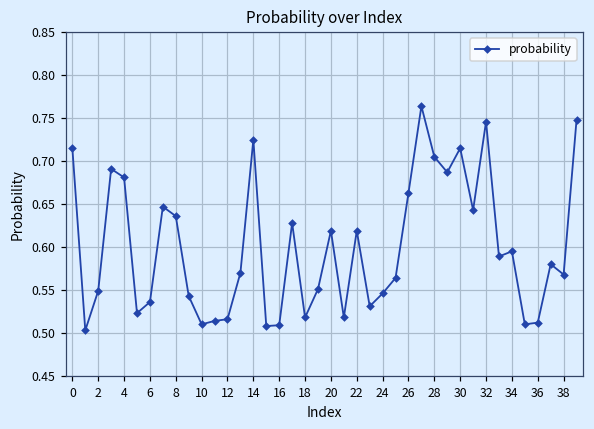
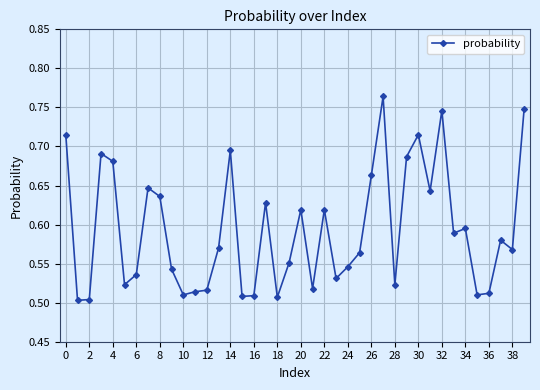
  {
    "0": 0.72,
-   "2": 0.55,
+   "2": 0.50,
    "4": 0.68,
    "6": 0.54,
    "8": 0.64,
    "10": 0.51,
    "12": 0.52,
-   "14": 0.73,
+   "14": 0.70,
    "16": 0.51,
-   "18": 0.52,
+   "18": 0.51,
    "20": 0.62,
    "22": 0.62,
    "24": 0.55,
    "26": 0.66,
-   "28": 0.71,
+   "28": 0.52,
    "30": 0.72,
    "32": 0.75,
    "34": 0.60,
    "36": 0.51,
    "38": 0.57
  }
